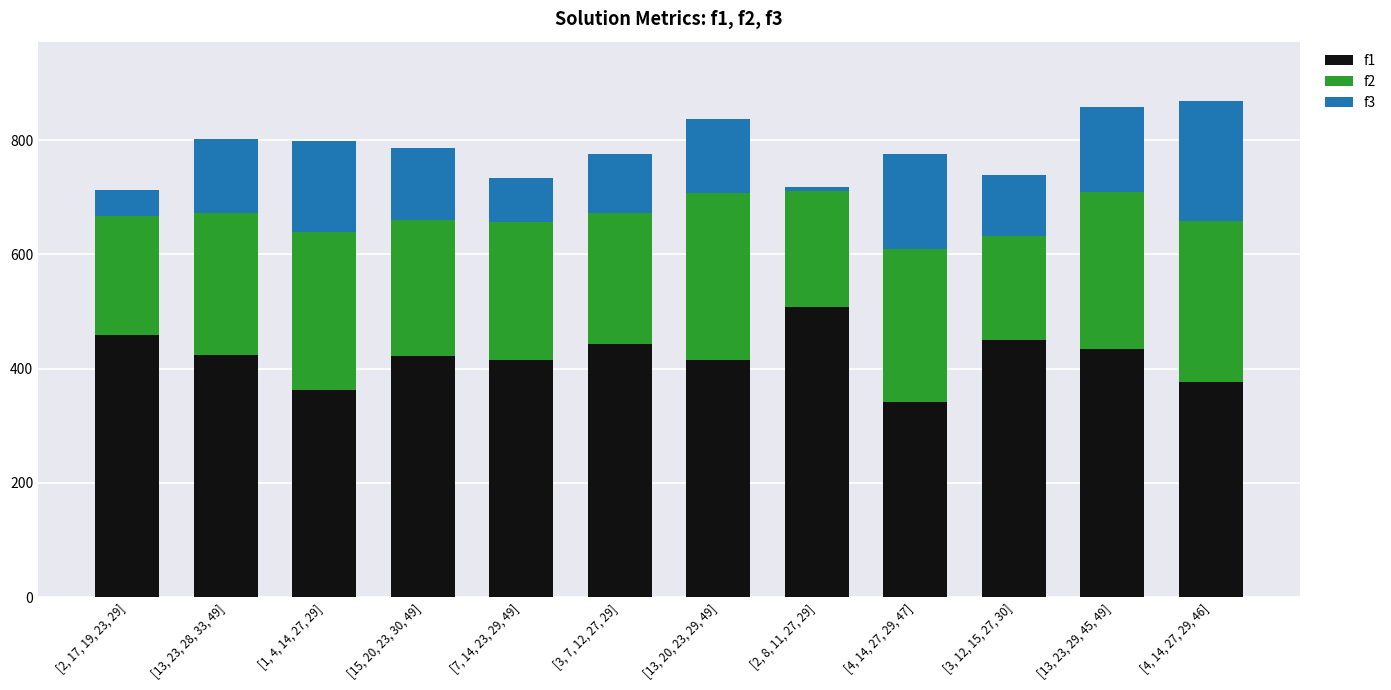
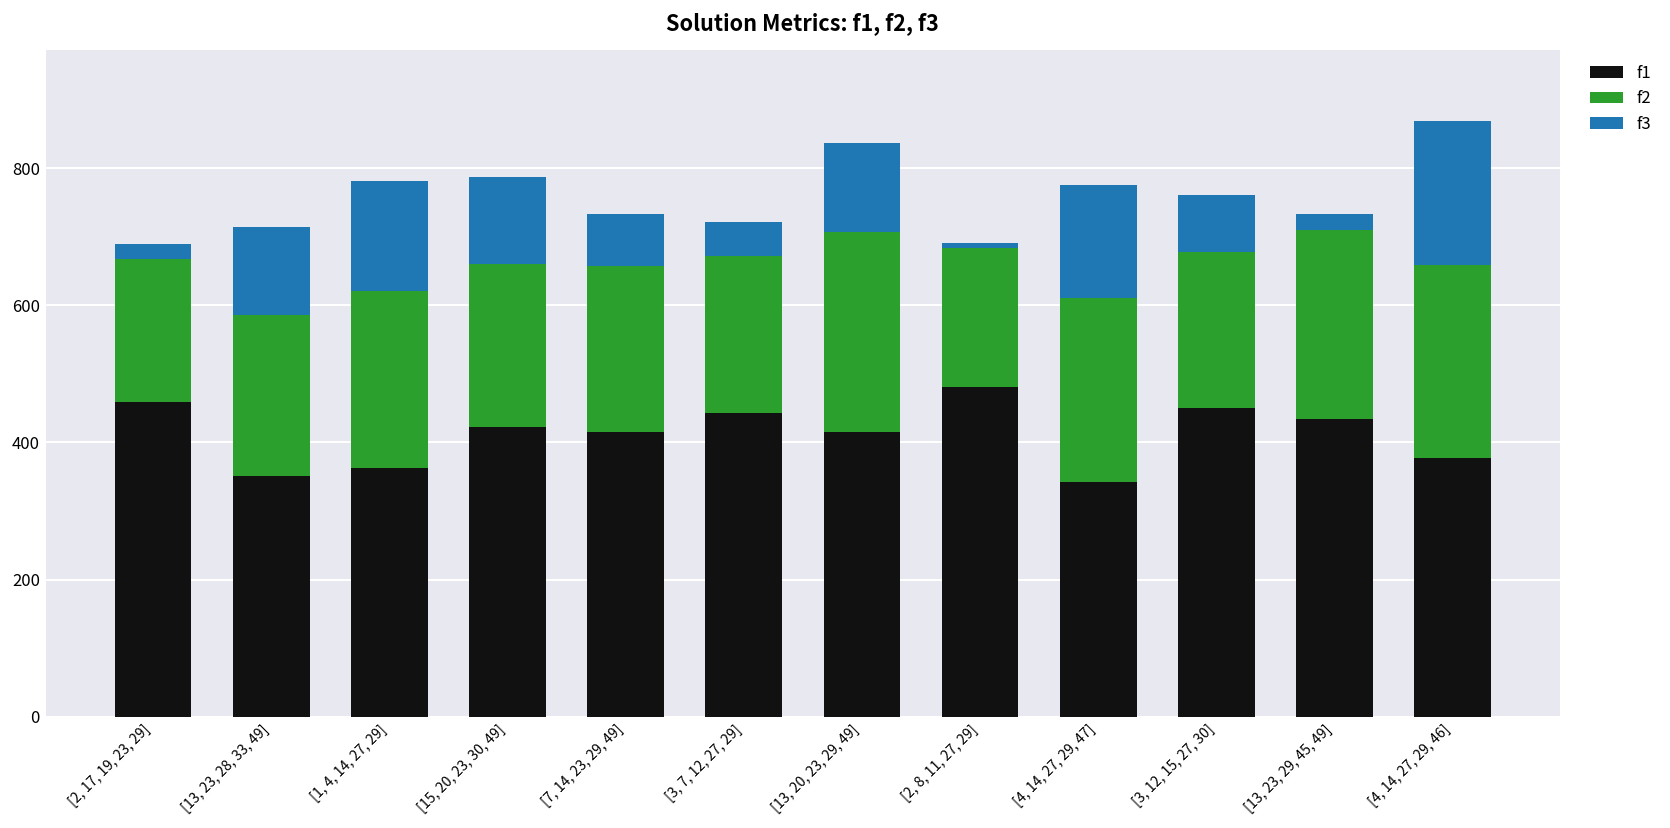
  {
    "f1": {
      "[2, 17, 19, 23, 29]": 460,
-     "[13, 23, 28, 33, 49]": 420,
+     "[13, 23, 28, 33, 49]": 350,
      "[1, 4, 14, 27, 29]": 360,
      "[15, 20, 23, 30, 49]": 420,
      "[7, 14, 23, 29, 49]": 420,
      "[3, 7, 12, 27, 29]": 440,
      "[13, 20, 23, 29, 49]": 420,
-     "[2, 8, 11, 27, 29]": 510,
+     "[2, 8, 11, 27, 29]": 480,
      "[4, 14, 27, 29, 47]": 340,
      "[3, 12, 15, 27, 30]": 450,
      "[13, 23, 29, 45, 49]": 430,
      "[4, 14, 27, 29, 46]": 380
    },
    "f2": {
      "[2, 17, 19, 23, 29]": 210,
-     "[13, 23, 28, 33, 49]": 250,
-     "[1, 4, 14, 27, 29]": 280,
+     "[13, 23, 28, 33, 49]": 230,
+     "[1, 4, 14, 27, 29]": 260,
      "[15, 20, 23, 30, 49]": 240,
      "[7, 14, 23, 29, 49]": 240,
      "[3, 7, 12, 27, 29]": 230,
      "[13, 20, 23, 29, 49]": 290,
      "[2, 8, 11, 27, 29]": 200,
      "[4, 14, 27, 29, 47]": 270,
-     "[3, 12, 15, 27, 30]": 180,
+     "[3, 12, 15, 27, 30]": 230,
      "[13, 23, 29, 45, 49]": 280,
      "[4, 14, 27, 29, 46]": 280
    },
    "f3": {
-     "[2, 17, 19, 23, 29]": 50,
+     "[2, 17, 19, 23, 29]": 20,
      "[13, 23, 28, 33, 49]": 130,
      "[1, 4, 14, 27, 29]": 160,
      "[15, 20, 23, 30, 49]": 130,
      "[7, 14, 23, 29, 49]": 80,
-     "[3, 7, 12, 27, 29]": 100,
+     "[3, 7, 12, 27, 29]": 50,
      "[13, 20, 23, 29, 49]": 130,
      "[2, 8, 11, 27, 29]": 10,
      "[4, 14, 27, 29, 47]": 170,
-     "[3, 12, 15, 27, 30]": 110,
-     "[13, 23, 29, 45, 49]": 150,
+     "[3, 12, 15, 27, 30]": 80,
+     "[13, 23, 29, 45, 49]": 20,
      "[4, 14, 27, 29, 46]": 210
    }
  }
